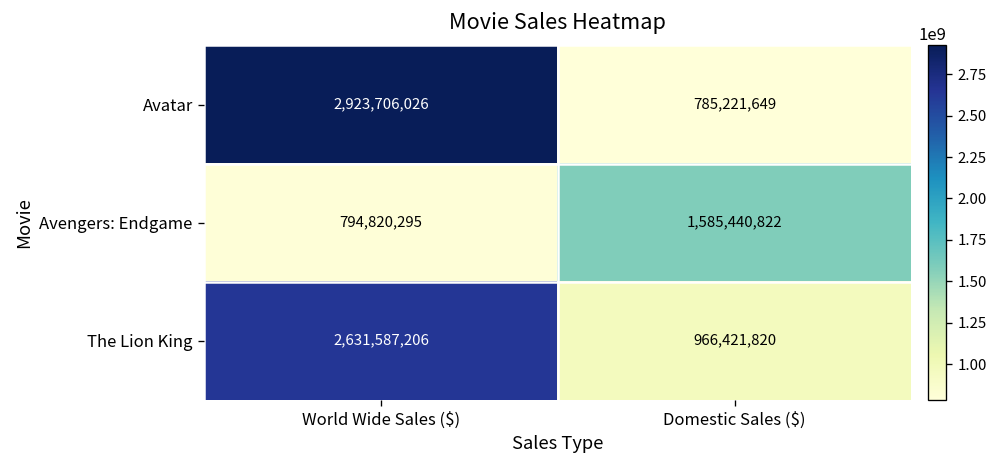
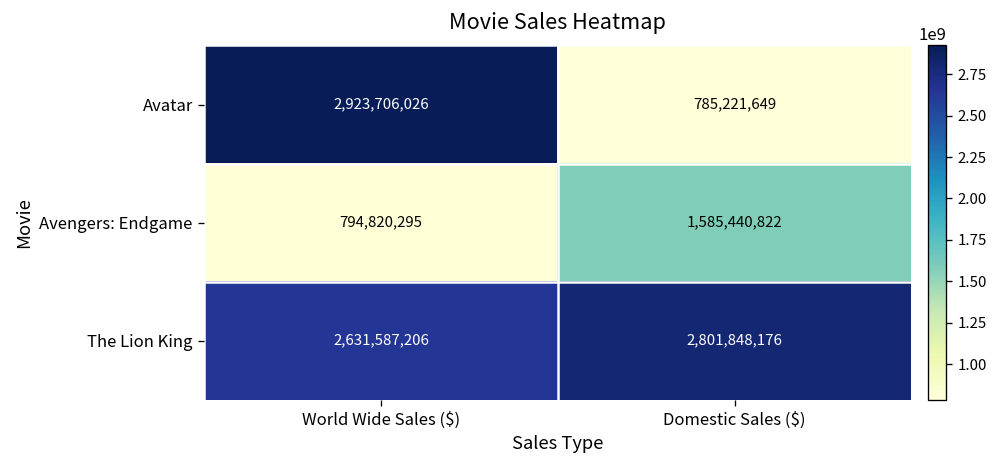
  {
    "Avatar": {
      "World Wide Sales ($)": "2,923,706,026",
      "Domestic Sales ($)": "785,221,649"
    },
    "Avengers: Endgame": {
      "World Wide Sales ($)": "794,820,295",
      "Domestic Sales ($)": "1,585,440,822"
    },
    "The Lion King": {
      "World Wide Sales ($)": "2,631,587,206",
-     "Domestic Sales ($)": "966,421,820"
+     "Domestic Sales ($)": "2,801,848,176"
    }
  }
